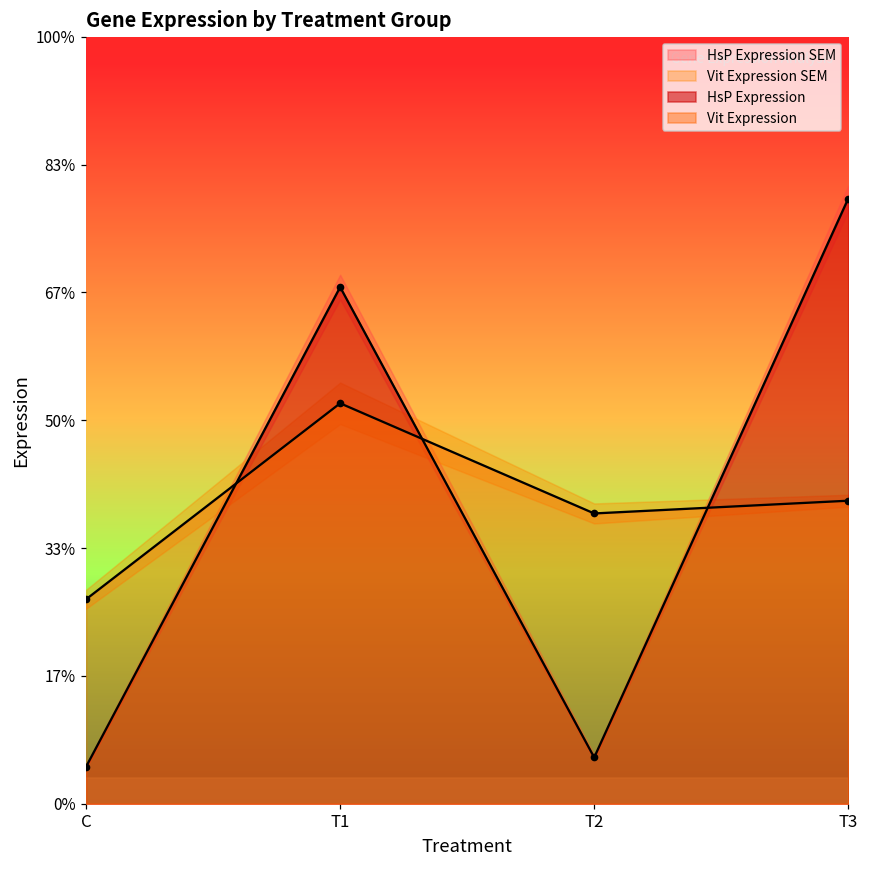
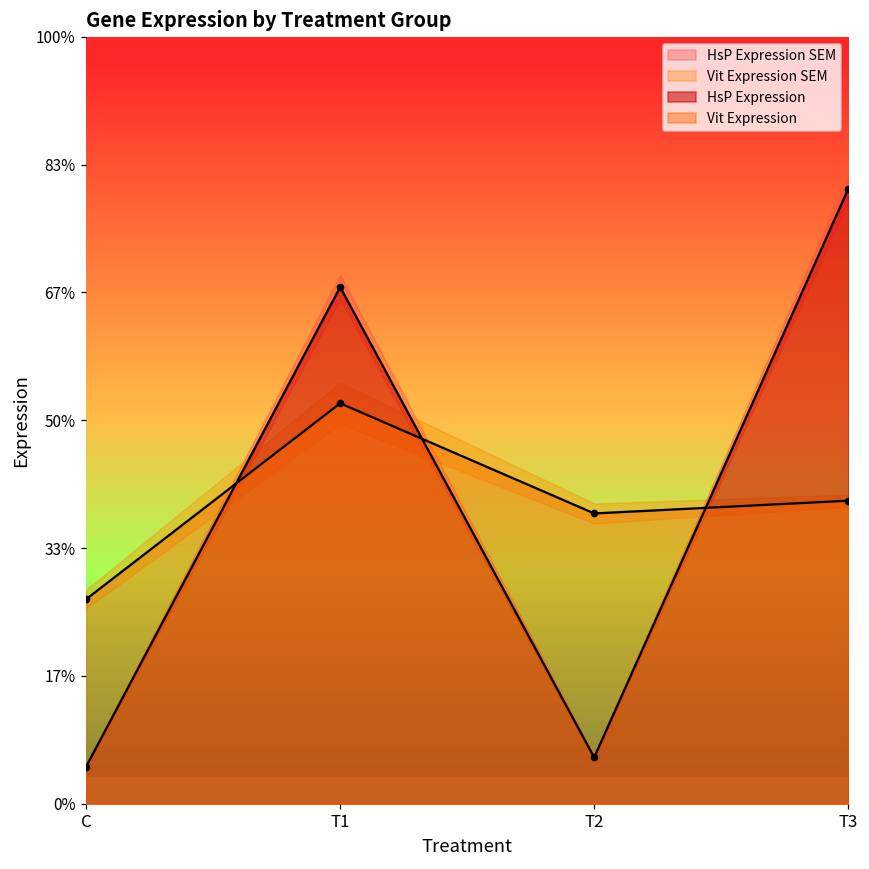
  {
    "HsP Expression": {
      "T1": "67%",
-     "T3": "79%"
+     "T3": "80%"
    }
  }
